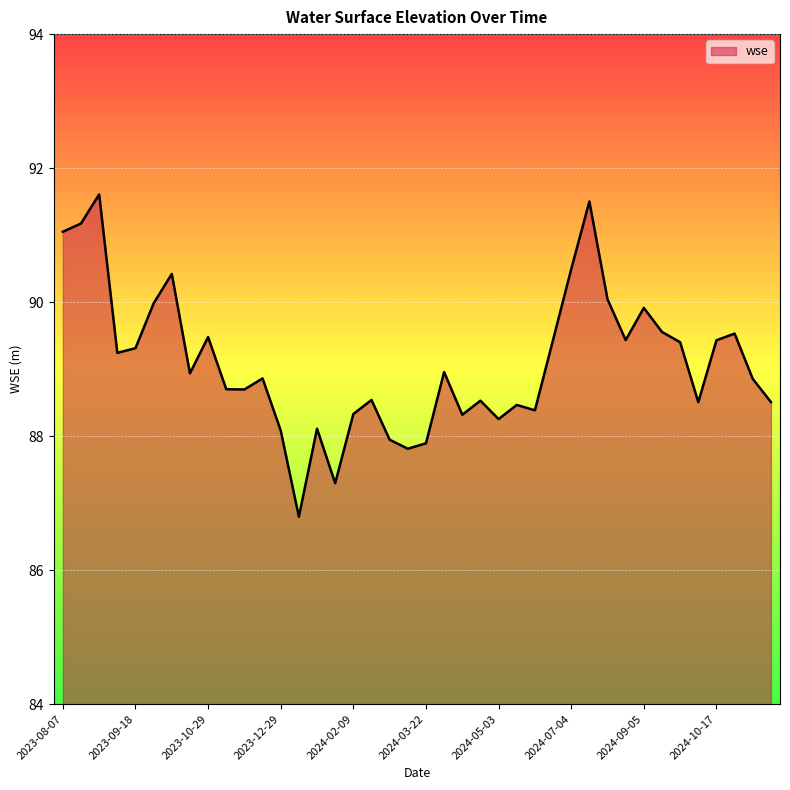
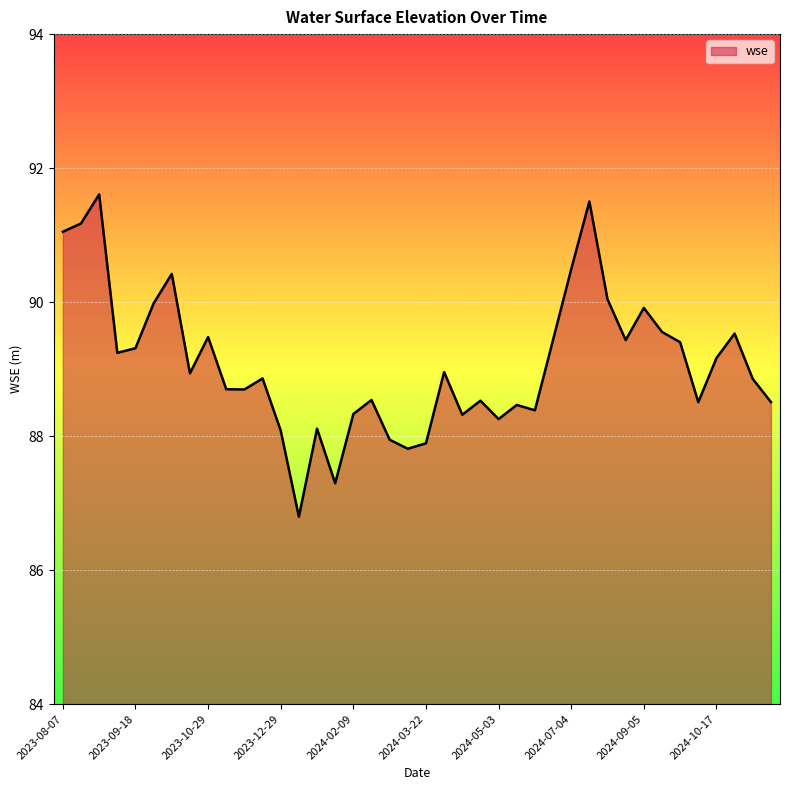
  {
    "2023-08-07": 91.1,
    "2023-09-18": 89.3,
    "2023-10-29": 89.5,
    "2023-12-29": 88.1,
    "2024-02-09": 88.3,
    "2024-03-22": 87.9,
    "2024-05-03": 88.3,
    "2024-07-04": 90.5,
    "2024-09-05": 89.9,
-   "2024-10-17": 89.4
+   "2024-10-17": 89.2
  }
